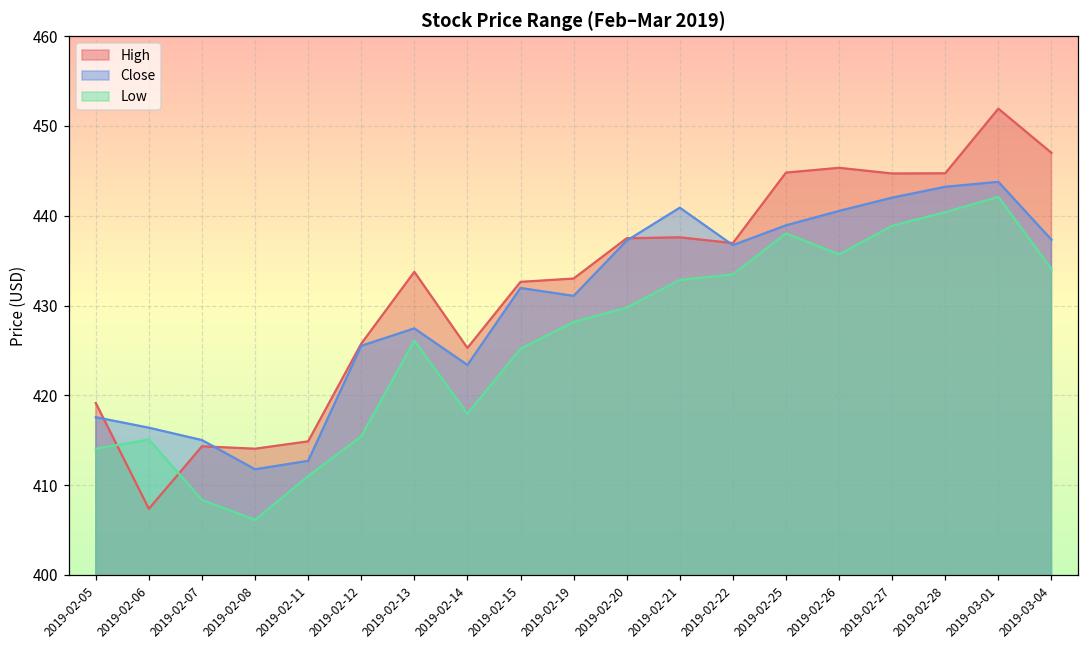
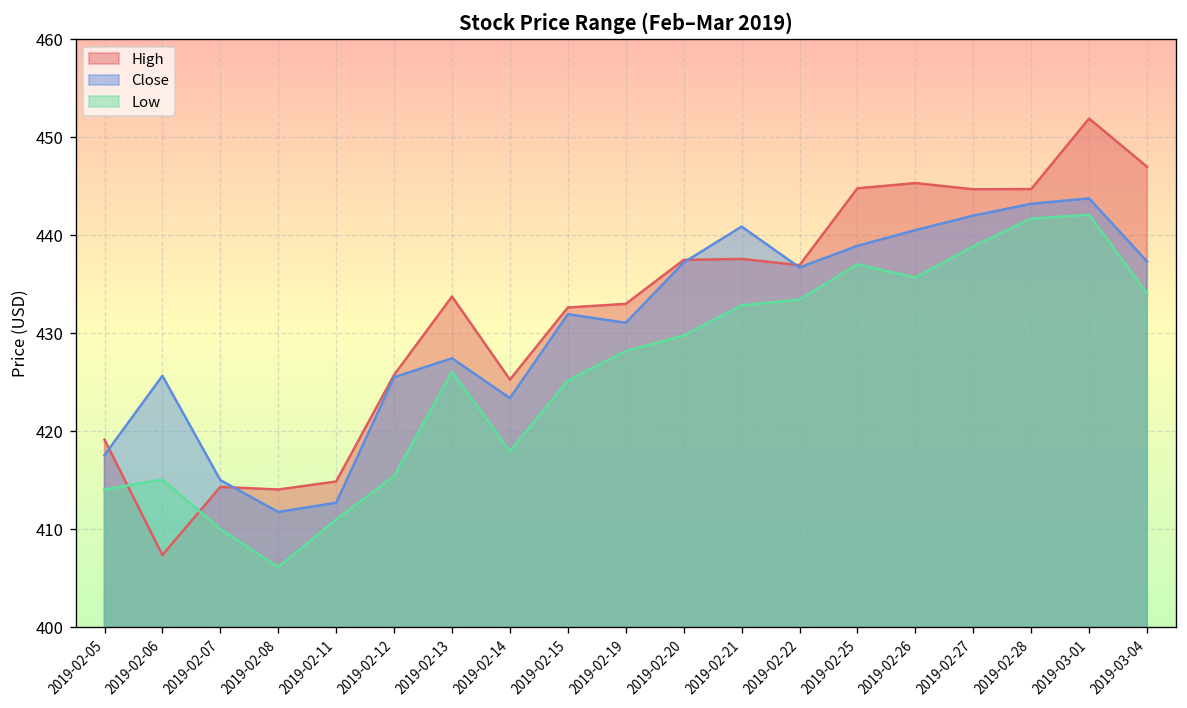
  {
    "High": {
      "2019-02-05": 419,
      "2019-02-06": 407,
      "2019-02-07": 414,
      "2019-02-08": 414,
      "2019-02-11": 415,
      "2019-02-13": 434,
      "2019-02-14": 425,
      "2019-02-15": 433,
      "2019-02-19": 433,
      "2019-02-21": 438,
      "2019-02-25": 445,
      "2019-02-26": 445,
      "2019-02-27": 445,
      "2019-02-28": 445,
      "2019-03-01": 452,
      "2019-03-04": 447
    },
    "Close": {
      "2019-02-05": 418,
-     "2019-02-06": 416,
+     "2019-02-06": 426,
      "2019-02-07": 415,
      "2019-02-08": 412,
      "2019-02-11": 413,
      "2019-02-13": 427,
      "2019-02-14": 423,
      "2019-02-15": 432,
      "2019-02-19": 431,
      "2019-02-21": 441,
      "2019-02-25": 439,
      "2019-02-26": 441,
      "2019-02-27": 442,
      "2019-02-28": 443,
      "2019-03-01": 444,
      "2019-03-04": 437
    },
    "Low": {
      "2019-02-05": 414,
      "2019-02-06": 415,
-     "2019-02-07": 408,
+     "2019-02-07": 410,
      "2019-02-08": 406,
      "2019-02-11": 411,
      "2019-02-12": 415,
      "2019-02-13": 426,
      "2019-02-14": 418,
      "2019-02-15": 425,
      "2019-02-19": 428,
      "2019-02-20": 430,
      "2019-02-21": 433,
      "2019-02-22": 433,
-     "2019-02-25": 438,
+     "2019-02-25": 437,
      "2019-02-26": 436,
      "2019-02-27": 439,
-     "2019-02-28": 440,
+     "2019-02-28": 442,
      "2019-03-01": 442,
      "2019-03-04": 434
    }
  }
